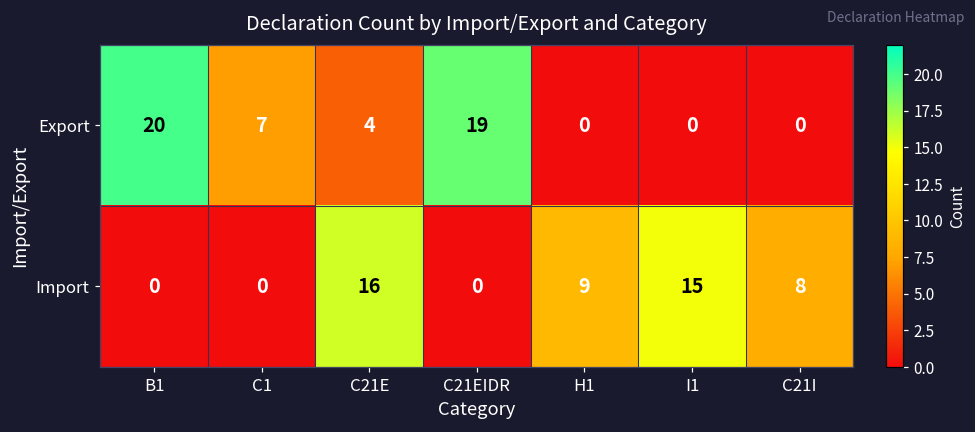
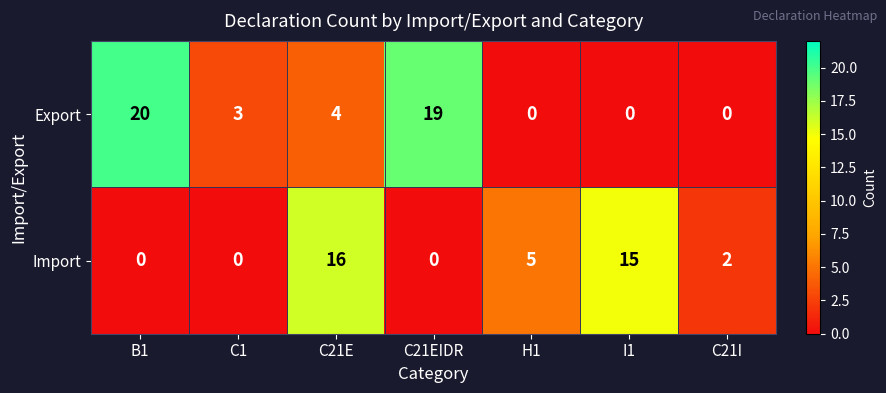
  {
    "Export": {
      "B1": 20,
-     "C1": 7,
+     "C1": 3,
      "C21E": 4,
      "C21EIDR": 19,
      "H1": 0,
      "I1": 0,
      "C21I": 0
    },
    "Import": {
      "B1": 0,
      "C1": 0,
      "C21E": 16,
      "C21EIDR": 0,
-     "H1": 9,
+     "H1": 5,
      "I1": 15,
-     "C21I": 8
+     "C21I": 2
    }
  }
